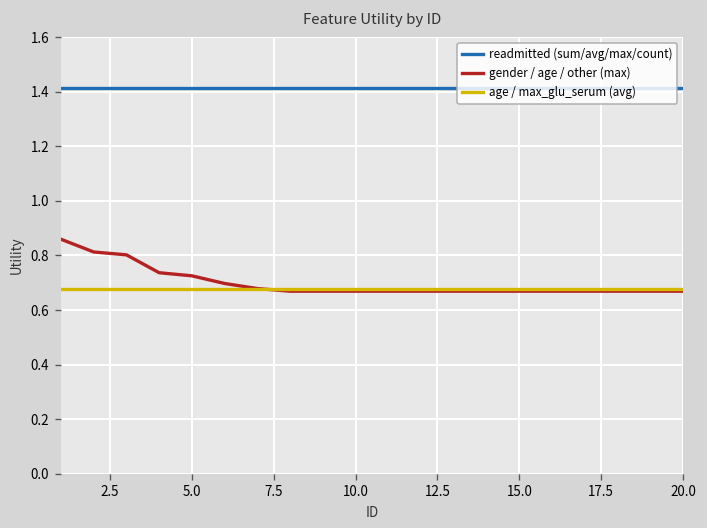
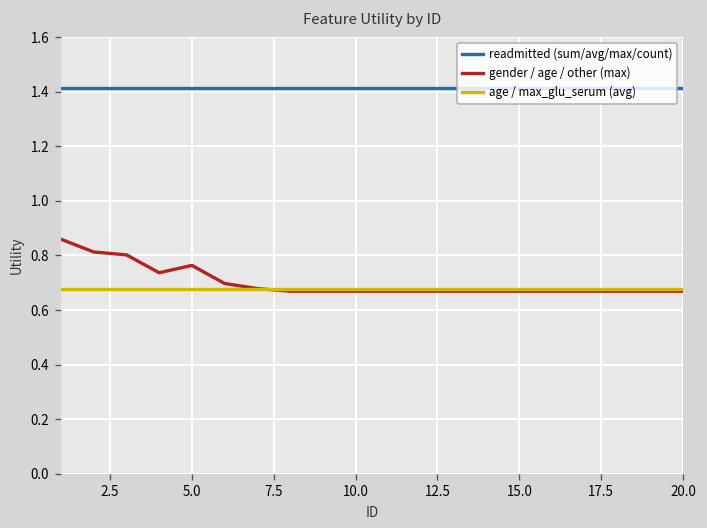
  {
    "readmitted (sum/avg/max/count)": {
      "5.0": 1.41,
      "10.0": 1.41,
      "20.0": 1.41
    },
    "gender / age / other (max)": {
-     "5.0": 0.73
+     "5.0": 0.76
    },
    "age / max_glu_serum (avg)": {
      "5.0": 0.68
    }
  }
